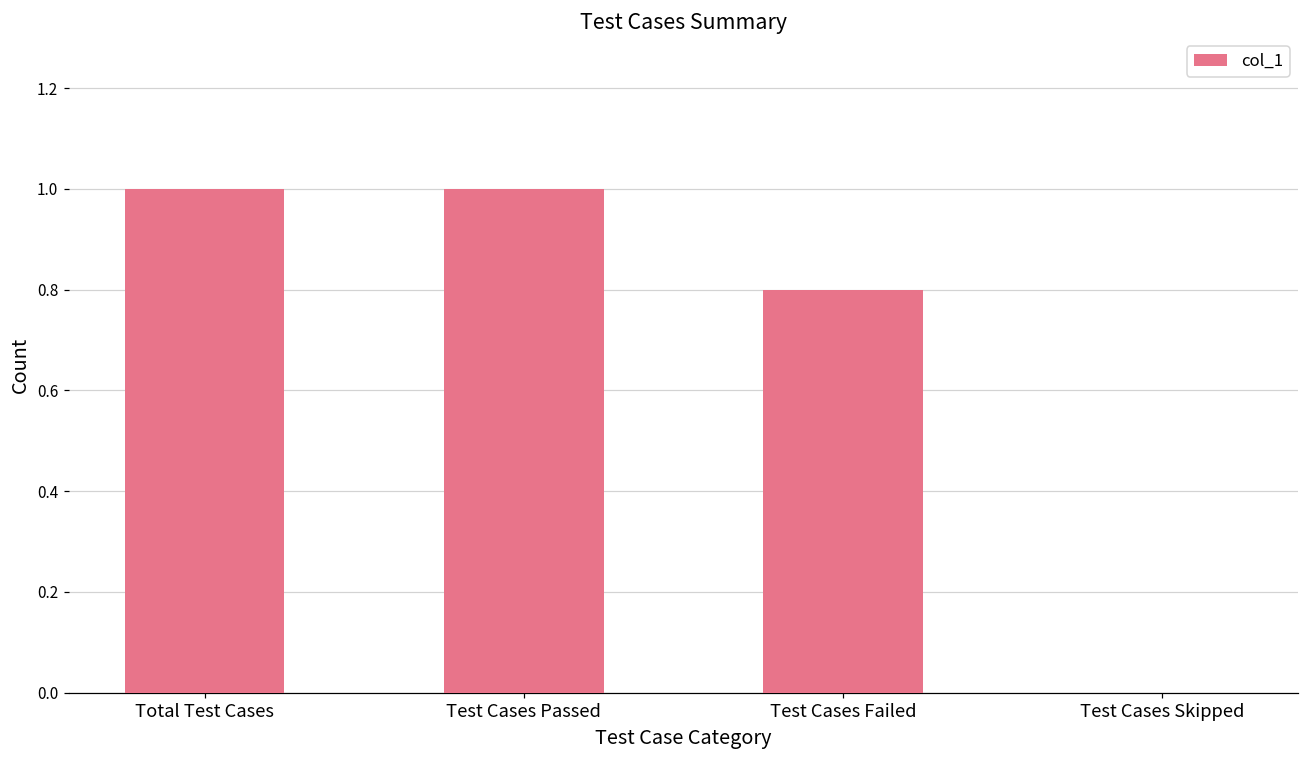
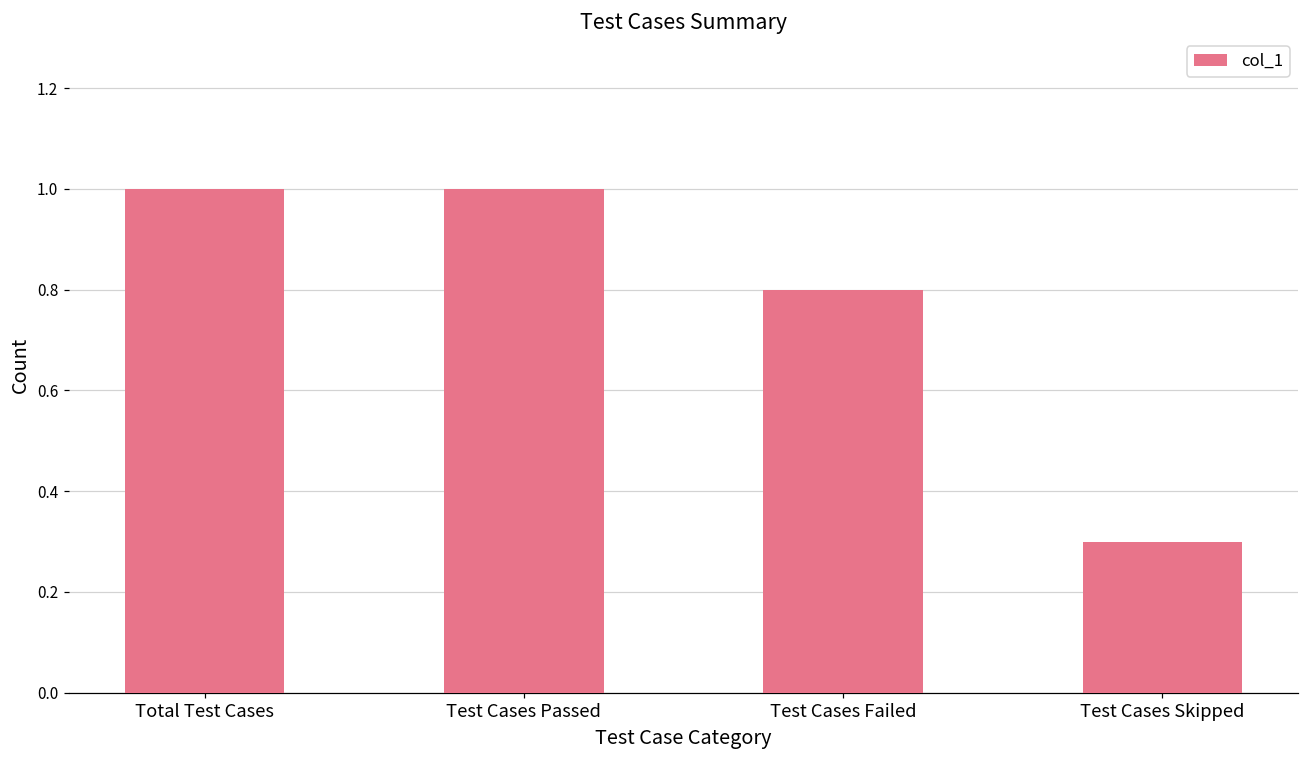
  {
    "Total Test Cases": 1.0,
    "Test Cases Passed": 1.0,
    "Test Cases Failed": 0.8,
-   "Test Cases Skipped": 0.0
+   "Test Cases Skipped": 0.3
  }
